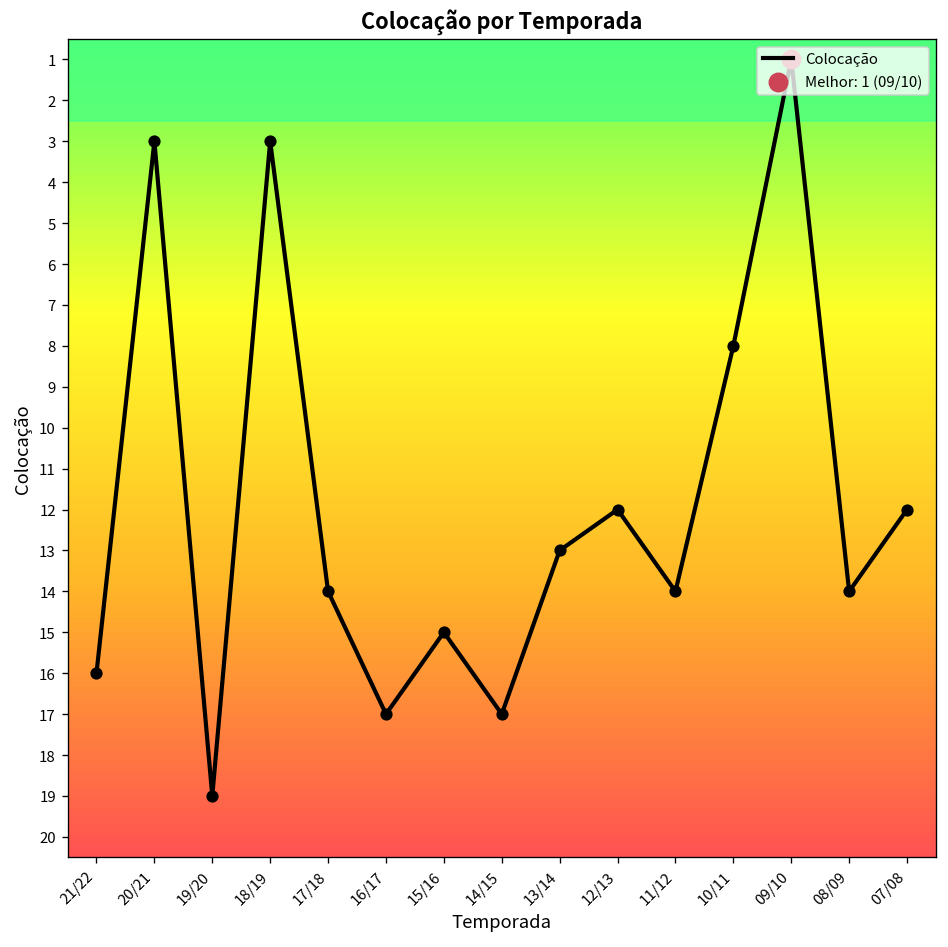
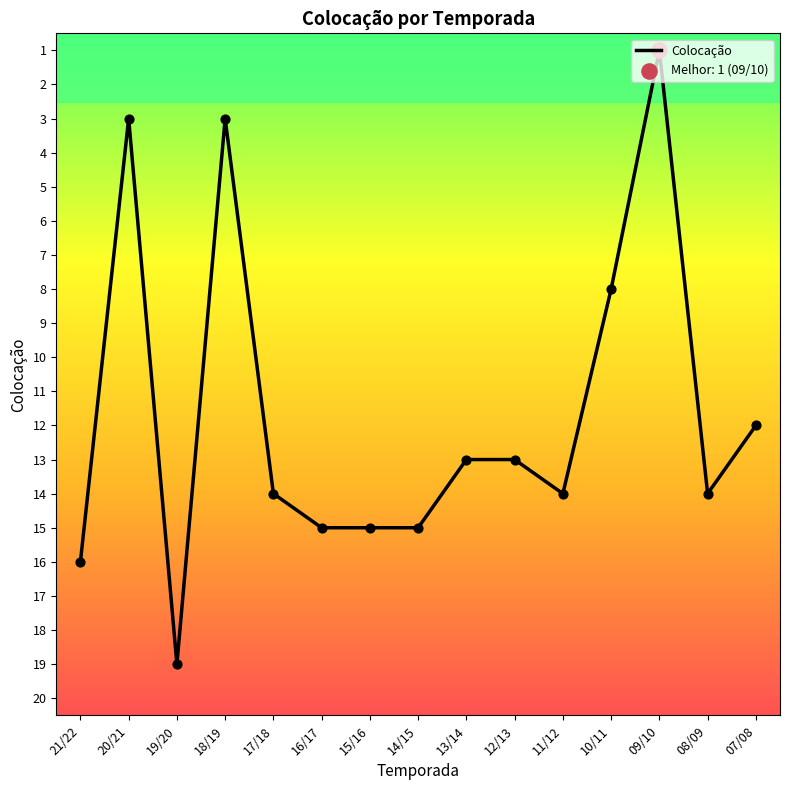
  {
    "Colocação": {
      "21/22": 16,
      "20/21": 3,
      "19/20": 19,
      "18/19": 3,
      "17/18": 14,
-     "16/17": 17,
+     "16/17": 15,
      "15/16": 15,
-     "14/15": 17,
+     "14/15": 15,
      "13/14": 13,
-     "12/13": 12,
+     "12/13": 13,
      "11/12": 14,
      "10/11": 8,
      "08/09": 14,
      "07/08": 12
    }
  }
